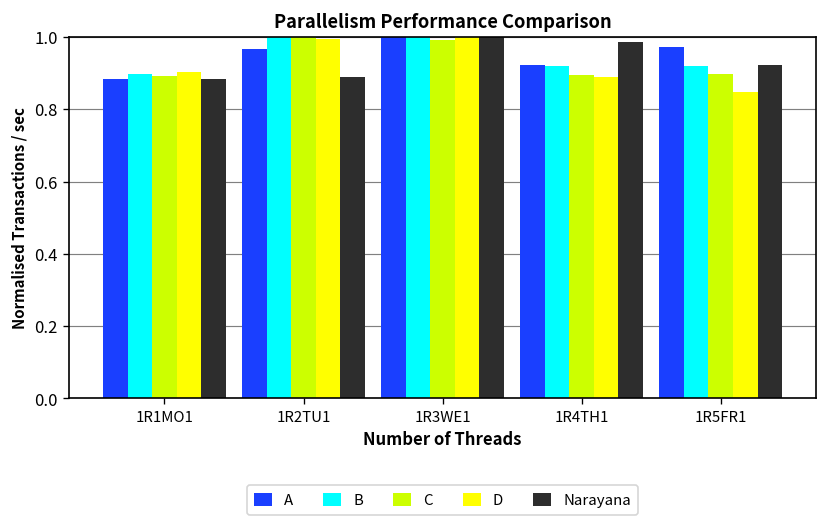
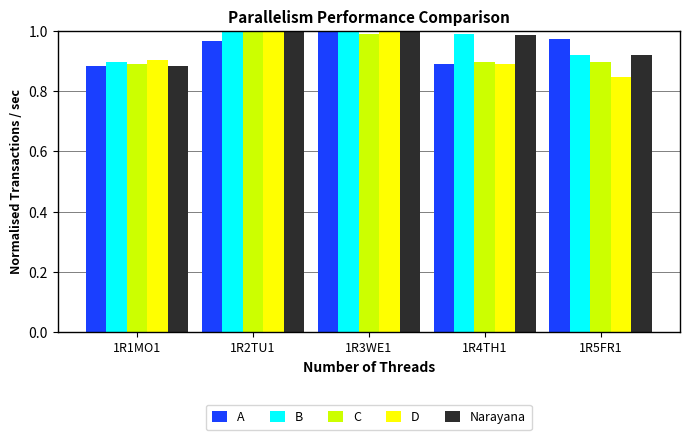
  {
    "A": {
      "1R1MO1": 0.88,
      "1R2TU1": 0.97,
      "1R3WE1": 1.00,
-     "1R4TH1": 0.92,
+     "1R4TH1": 0.89,
      "1R5FR1": 0.97
    },
    "B": {
      "1R1MO1": 0.90,
      "1R2TU1": 1.00,
      "1R3WE1": 1.00,
-     "1R4TH1": 0.92,
+     "1R4TH1": 0.99,
      "1R5FR1": 0.92
    },
    "Narayana": {
      "1R1MO1": 0.88,
-     "1R2TU1": 0.89,
+     "1R2TU1": 1.00,
      "1R3WE1": 1.00,
      "1R4TH1": 0.99,
      "1R5FR1": 0.92
    }
  }
